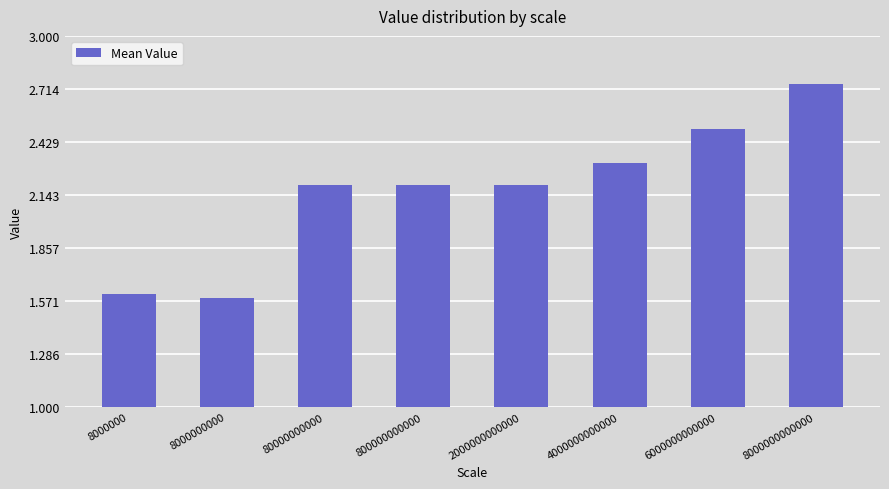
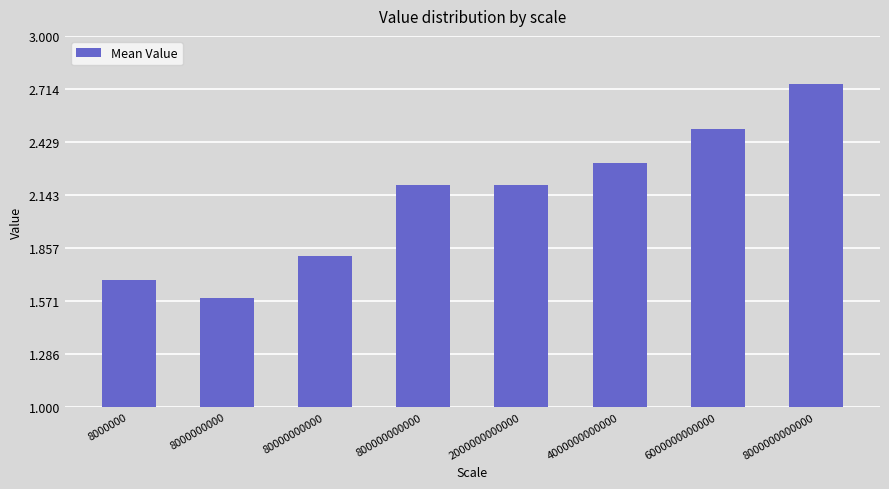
  {
-   "8000000": 1.61,
+   "8000000": 1.68,
    "8000000000": 1.59,
-   "80000000000": 2.20,
+   "80000000000": 1.81,
    "800000000000": 2.20,
    "2000000000000": 2.20,
    "4000000000000": 2.32,
    "6000000000000": 2.50,
    "8000000000000": 2.74
  }
